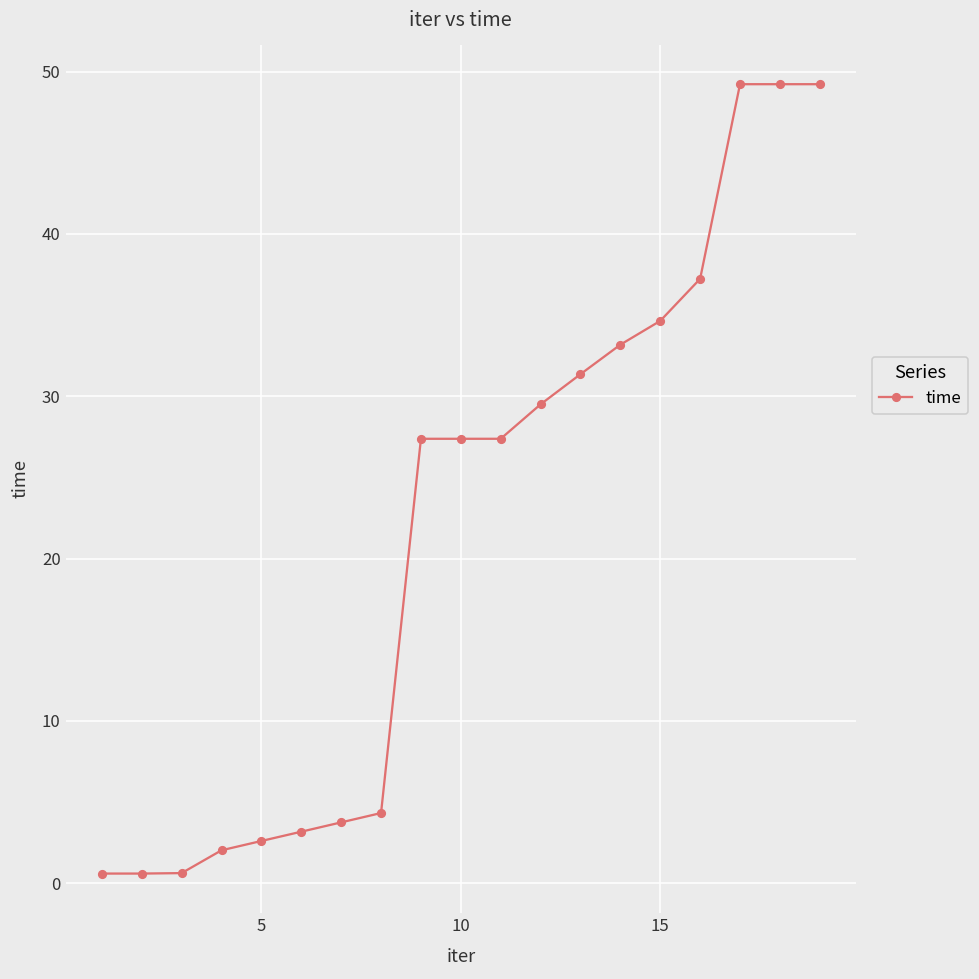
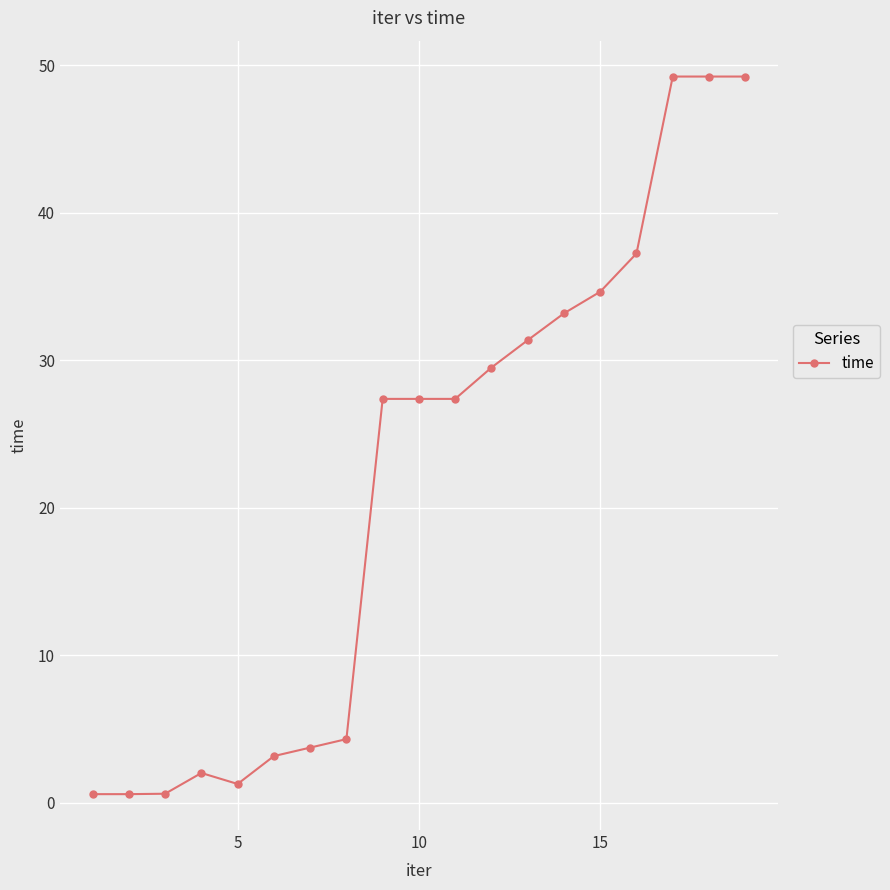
  {
-   "5": 2.6,
+   "5": 1.3,
    "10": 27.4,
    "15": 34.6
  }
